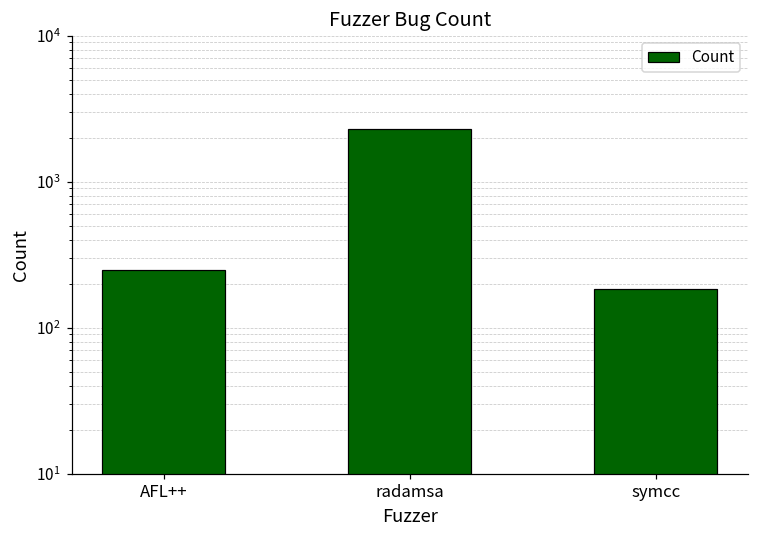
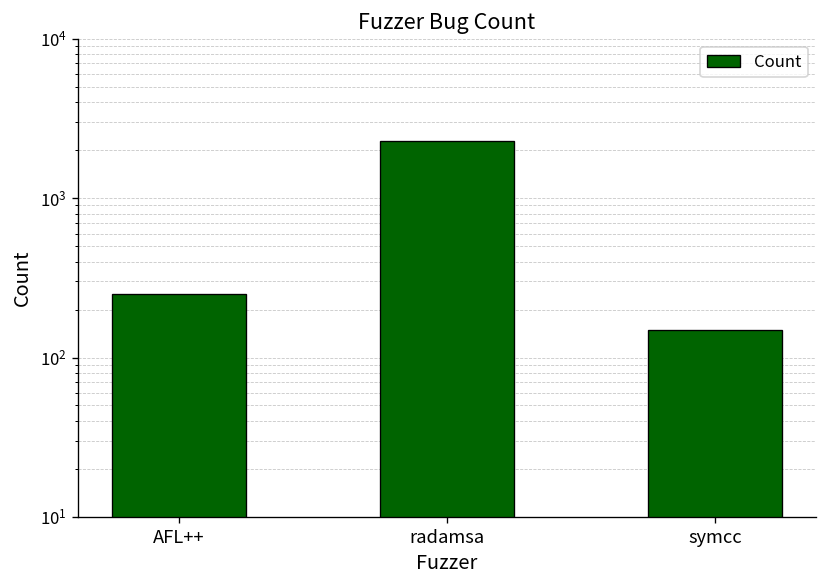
  {
    "AFL++": 250,
    "radamsa": 2300,
-   "symcc": 180
+   "symcc": 150
  }
